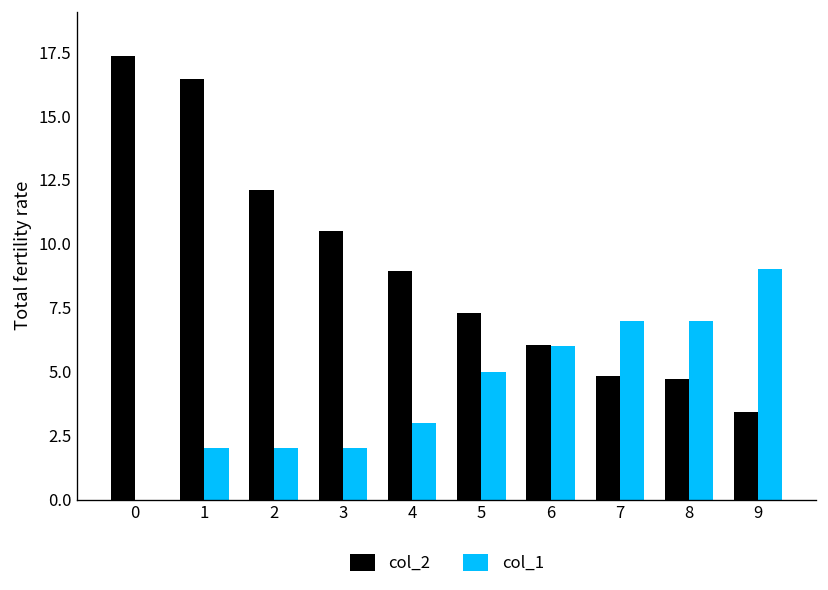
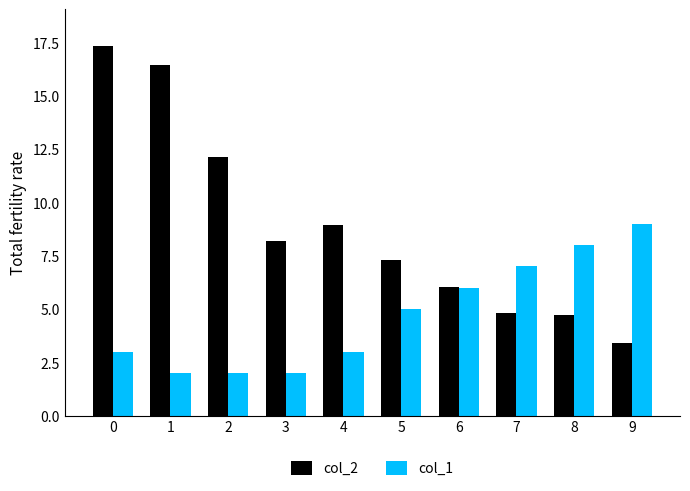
  {
    "col_2": {
      "0": 17.3,
      "1": 16.4,
      "2": 12.1,
-     "3": 10.5,
+     "3": 8.2,
      "4": 8.9,
      "5": 7.3,
      "6": 6.0,
      "7": 4.8,
      "8": 4.7,
      "9": 3.4
    },
    "col_1": {
-     "0": 0,
+     "0": 3,
      "1": 2,
      "2": 2,
      "3": 2,
      "4": 3,
      "5": 5,
      "6": 6,
      "7": 7,
-     "8": 7,
+     "8": 8,
      "9": 9
    }
  }
